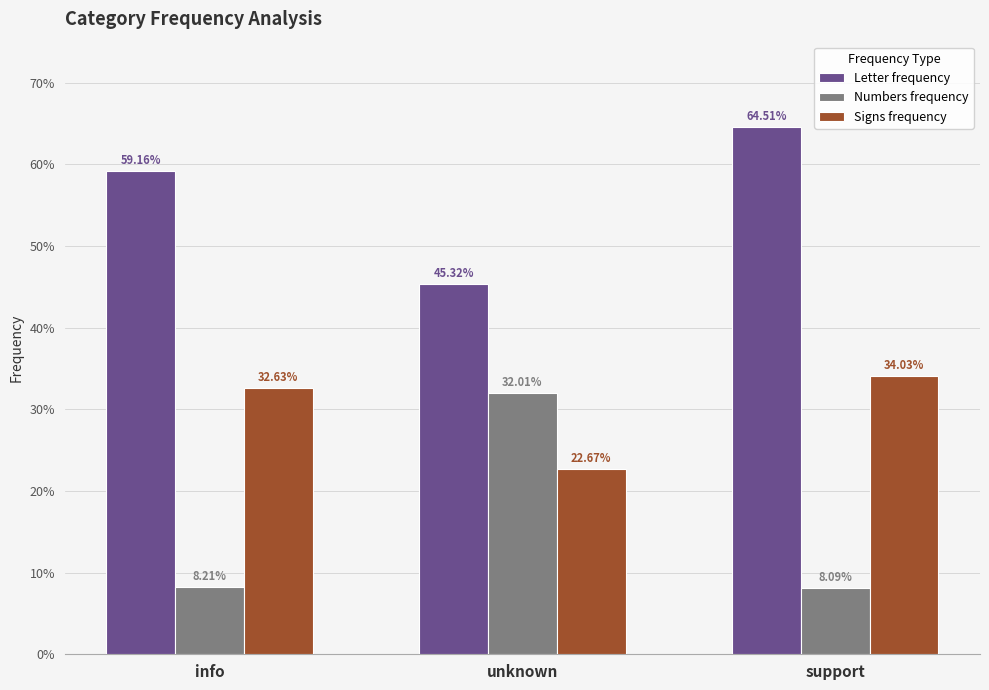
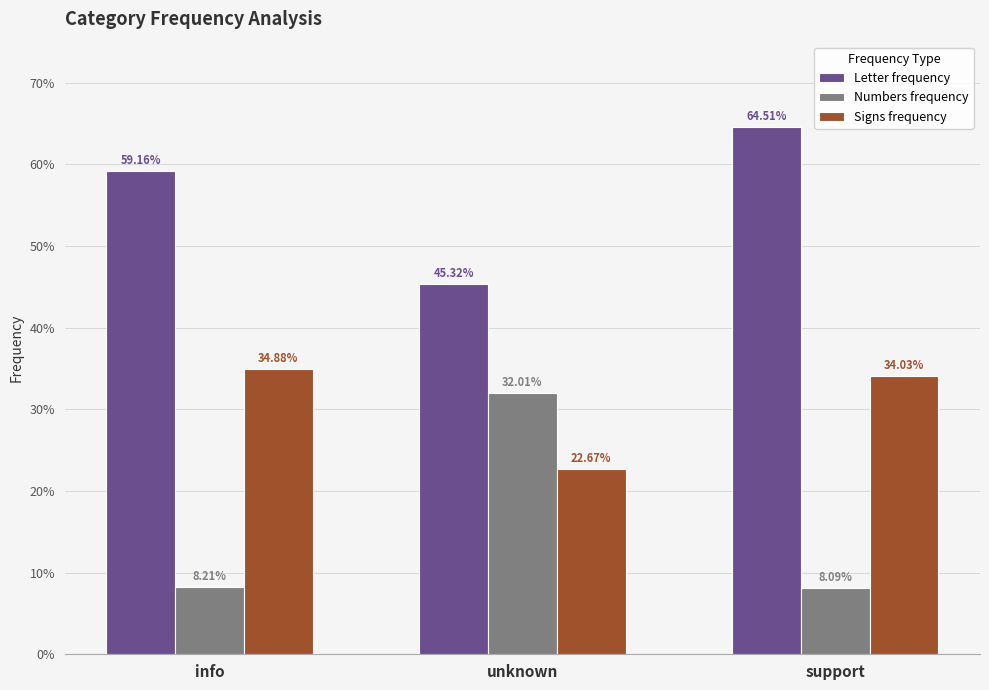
  {
    "Signs frequency": {
-     "info": "32.63%",
+     "info": "34.88%",
      "unknown": "22.67%",
      "support": "34.03%"
    }
  }
